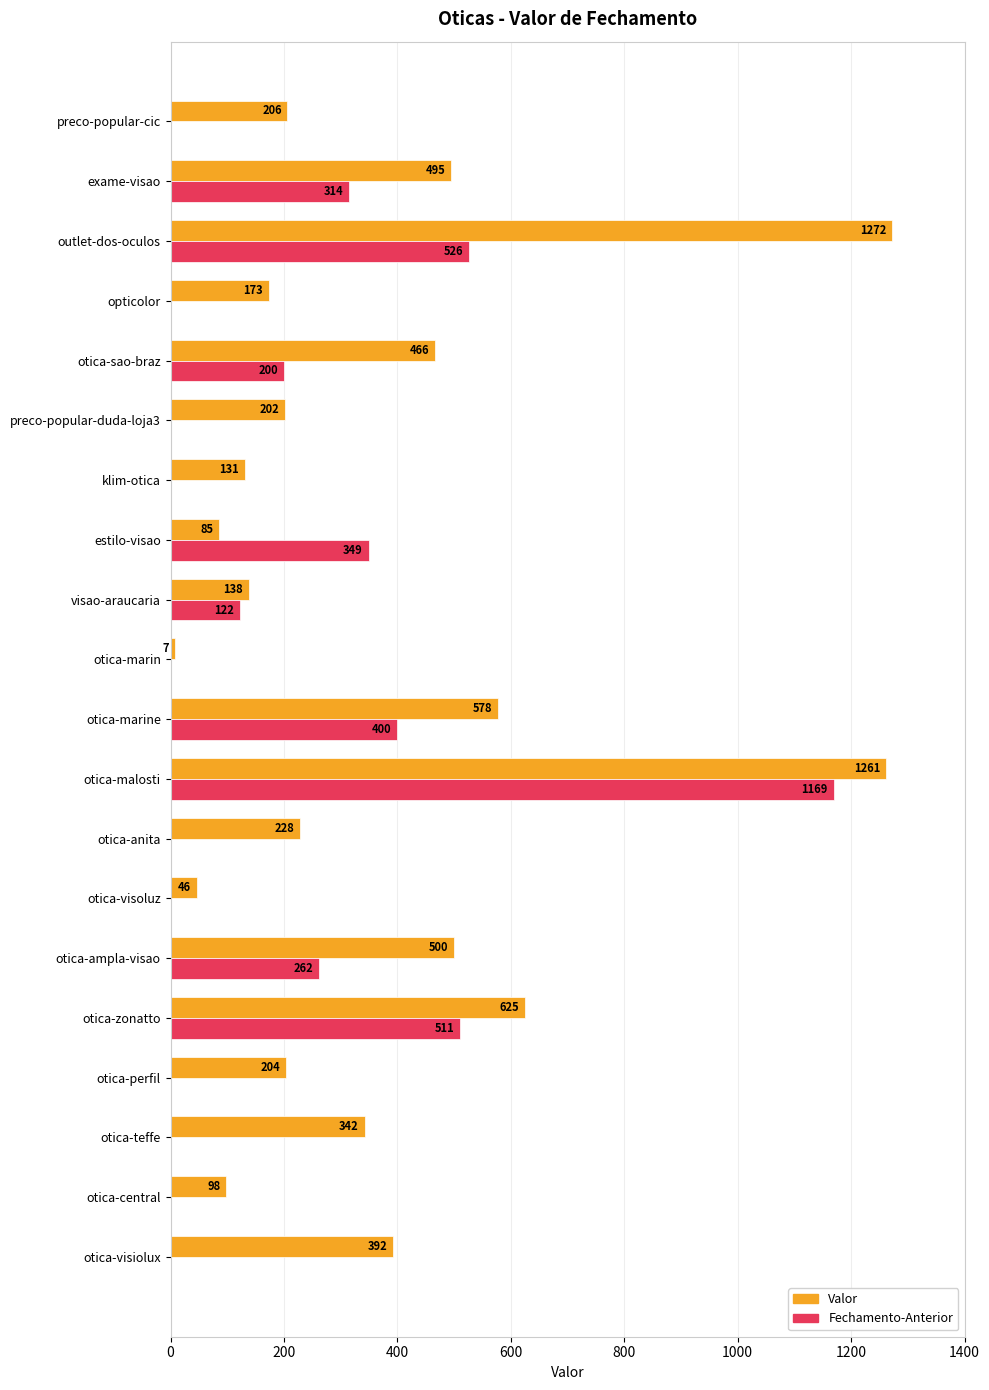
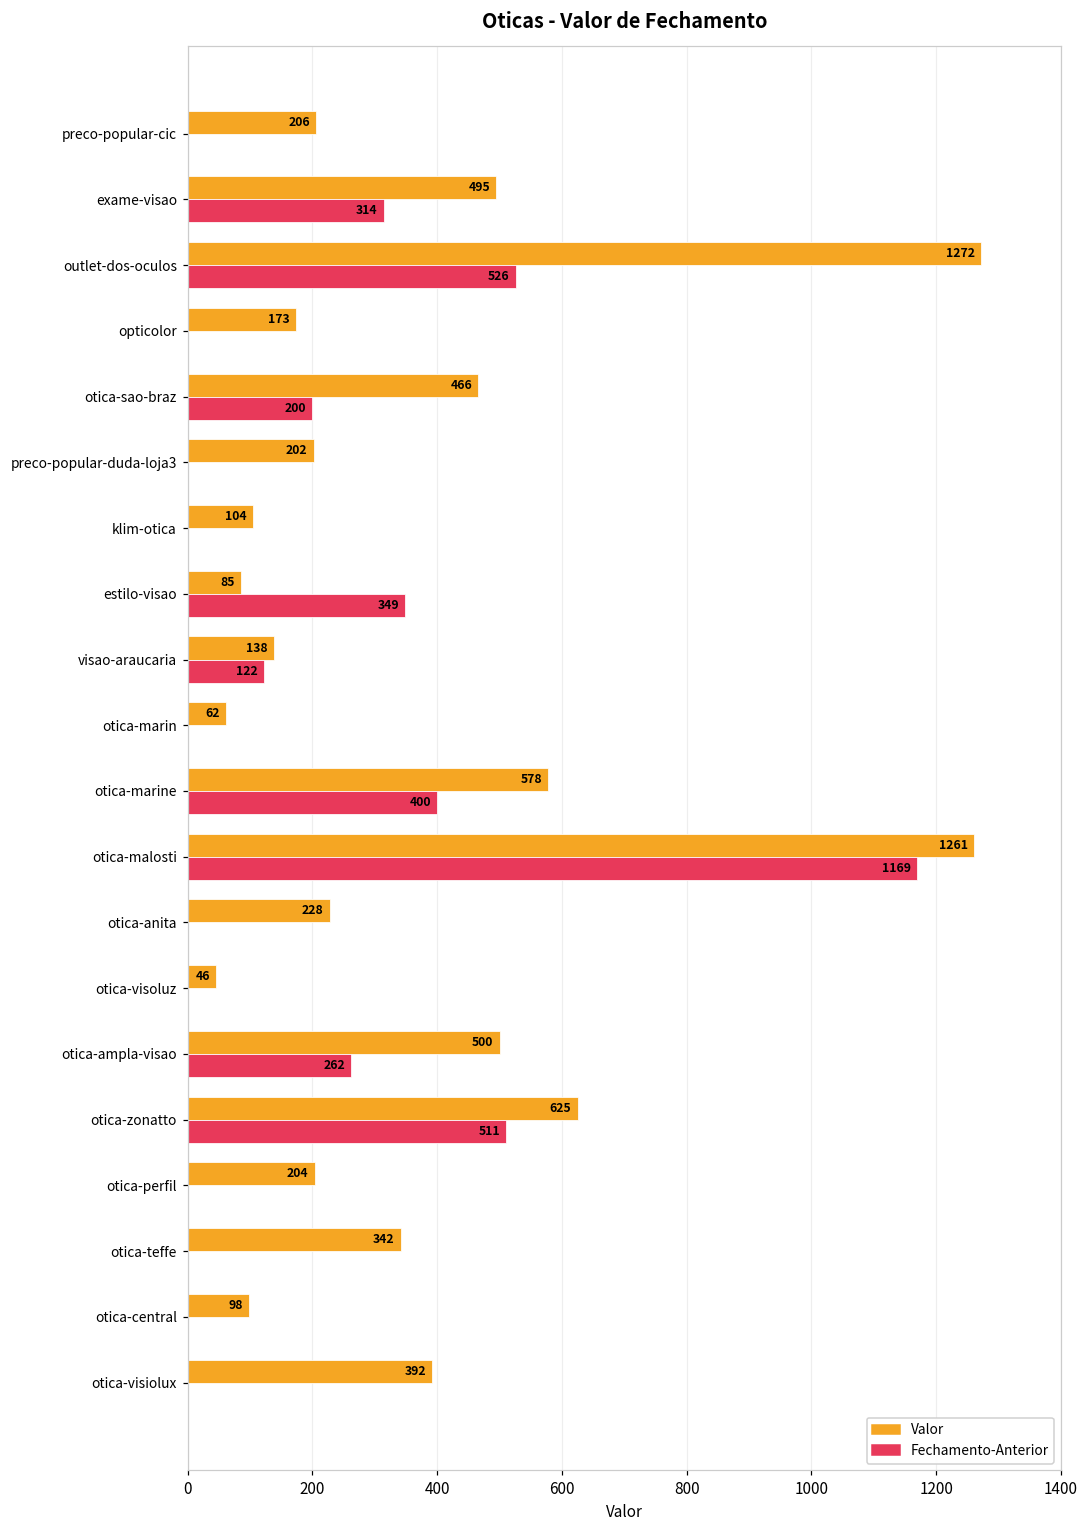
  {
    "Valor": {
      "preco-popular-cic": 206,
      "exame-visao": 495,
      "outlet-dos-oculos": 1272,
      "opticolor": 173,
      "otica-sao-braz": 466,
      "preco-popular-duda-loja3": 202,
-     "klim-otica": 131,
+     "klim-otica": 104,
      "estilo-visao": 85,
      "visao-araucaria": 138,
-     "otica-marin": 7,
+     "otica-marin": 62,
      "otica-marine": 578,
      "otica-malosti": 1261,
      "otica-anita": 228,
      "otica-visoluz": 46,
      "otica-ampla-visao": 500,
      "otica-zonatto": 625,
      "otica-perfil": 204,
      "otica-teffe": 342,
      "otica-central": 98,
      "otica-visiolux": 392
    },
    "Fechamento-Anterior": {
      "exame-visao": 314,
      "outlet-dos-oculos": 526,
      "otica-sao-braz": 200,
      "estilo-visao": 349,
      "visao-araucaria": 122,
      "otica-marine": 400,
      "otica-malosti": 1169,
      "otica-ampla-visao": 262,
      "otica-zonatto": 511
    }
  }
